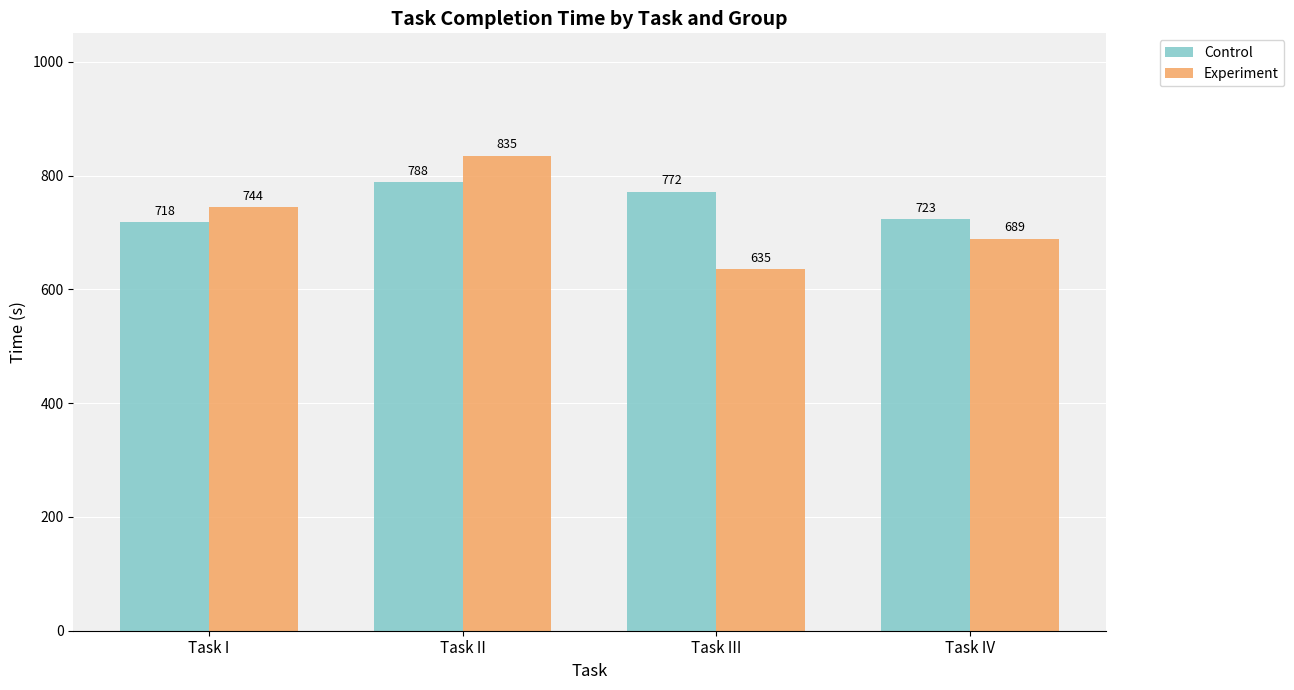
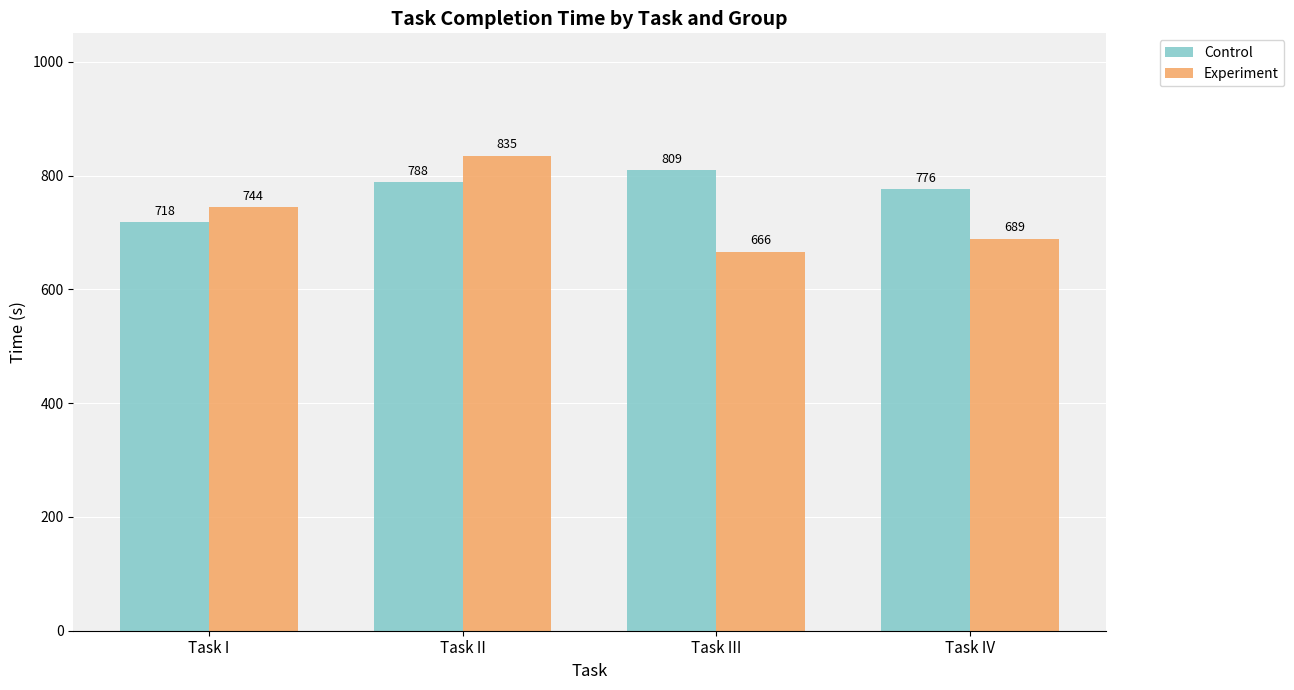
  {
    "Control": {
      "Task I": 718,
      "Task II": 788,
-     "Task III": 772,
-     "Task IV": 723
+     "Task III": 809,
+     "Task IV": 776
    },
    "Experiment": {
      "Task I": 744,
      "Task II": 835,
-     "Task III": 635,
+     "Task III": 666,
      "Task IV": 689
    }
  }
